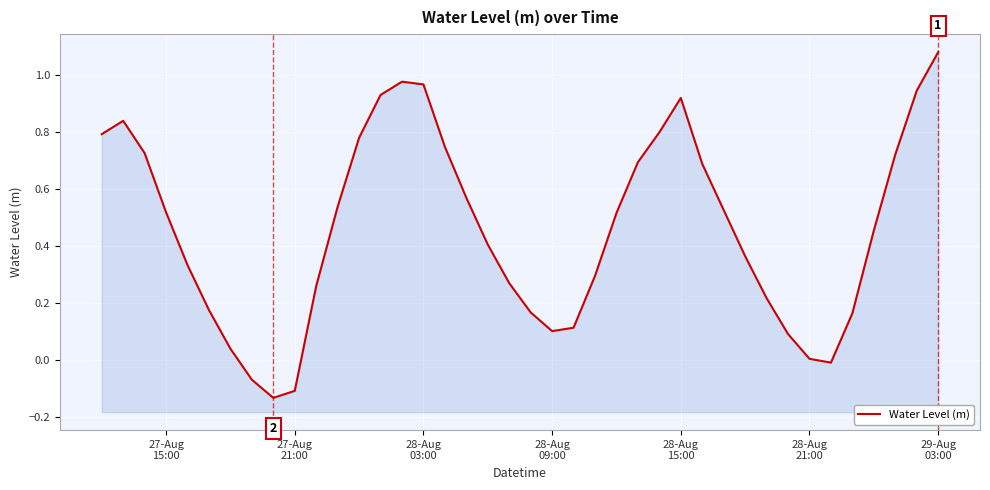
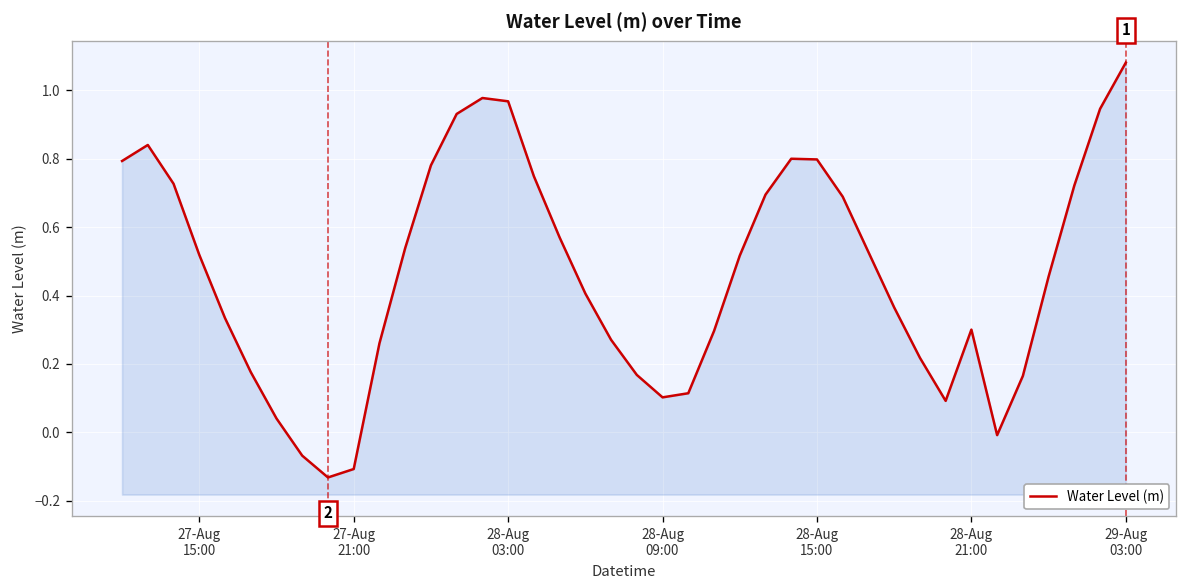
  {
    "27-Aug 15:00": 0.52,
    "27-Aug 21:00": -0.11,
    "28-Aug 03:00": 0.97,
    "28-Aug 09:00": 0.10,
-   "28-Aug 15:00": 0.92,
-   "28-Aug 21:00": 0.01
+   "28-Aug 15:00": 0.80,
+   "28-Aug 21:00": 0.30
  }
